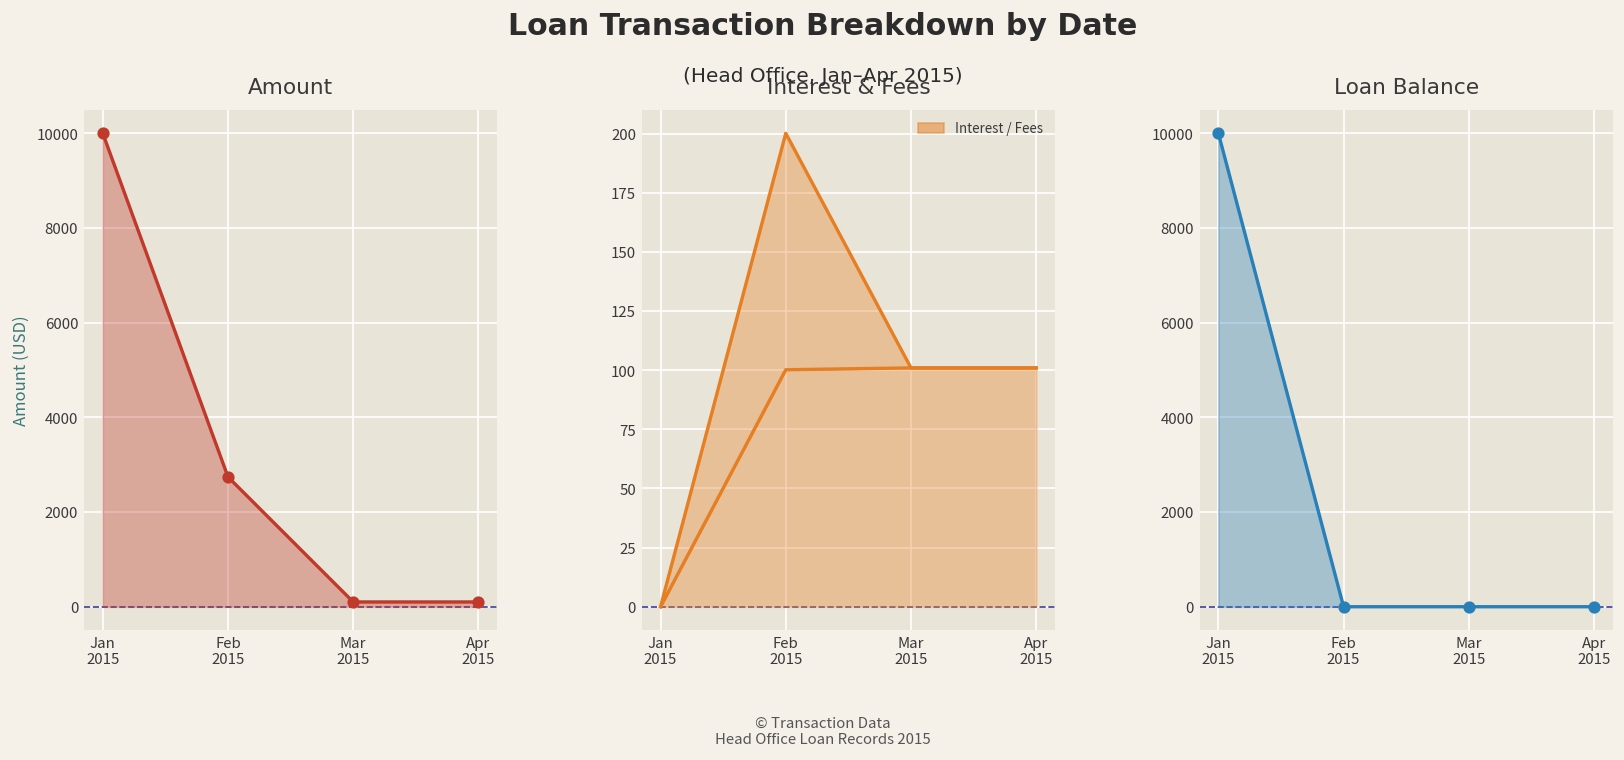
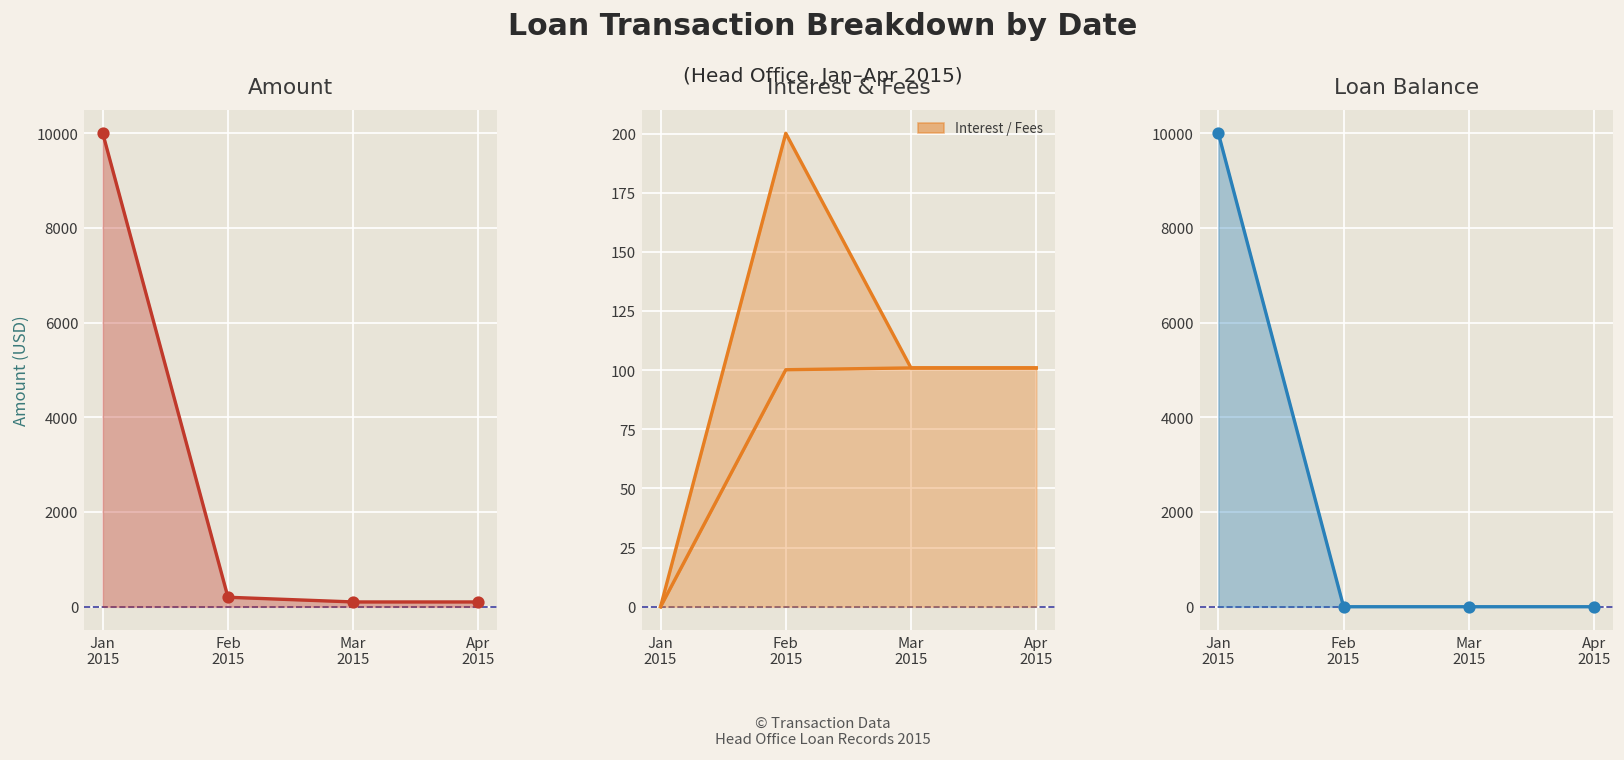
  {
    "Amount": {
      "Jan 2015": 10000,
-     "Feb 2015": 2700,
+     "Feb 2015": 200,
      "Mar 2015": 100,
      "Apr 2015": 100
    },
    "Loan Balance": {
      "Jan 2015": 10000,
      "Feb 2015": 0,
      "Mar 2015": 0,
      "Apr 2015": 0
    }
  }
